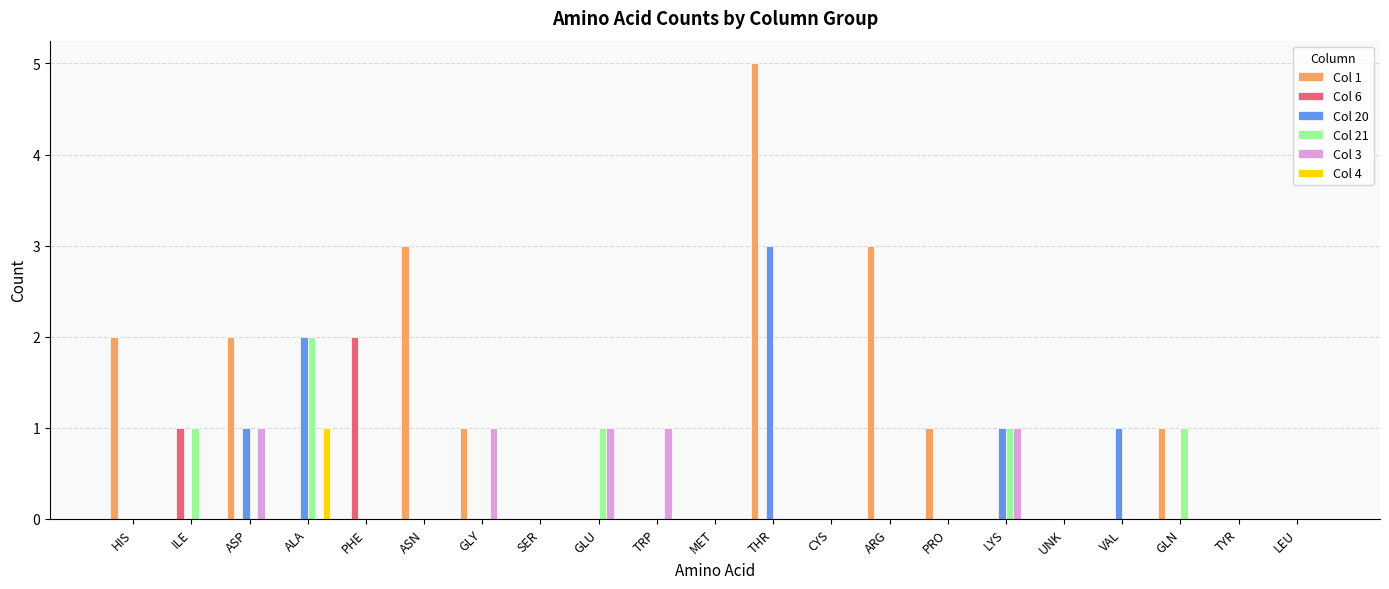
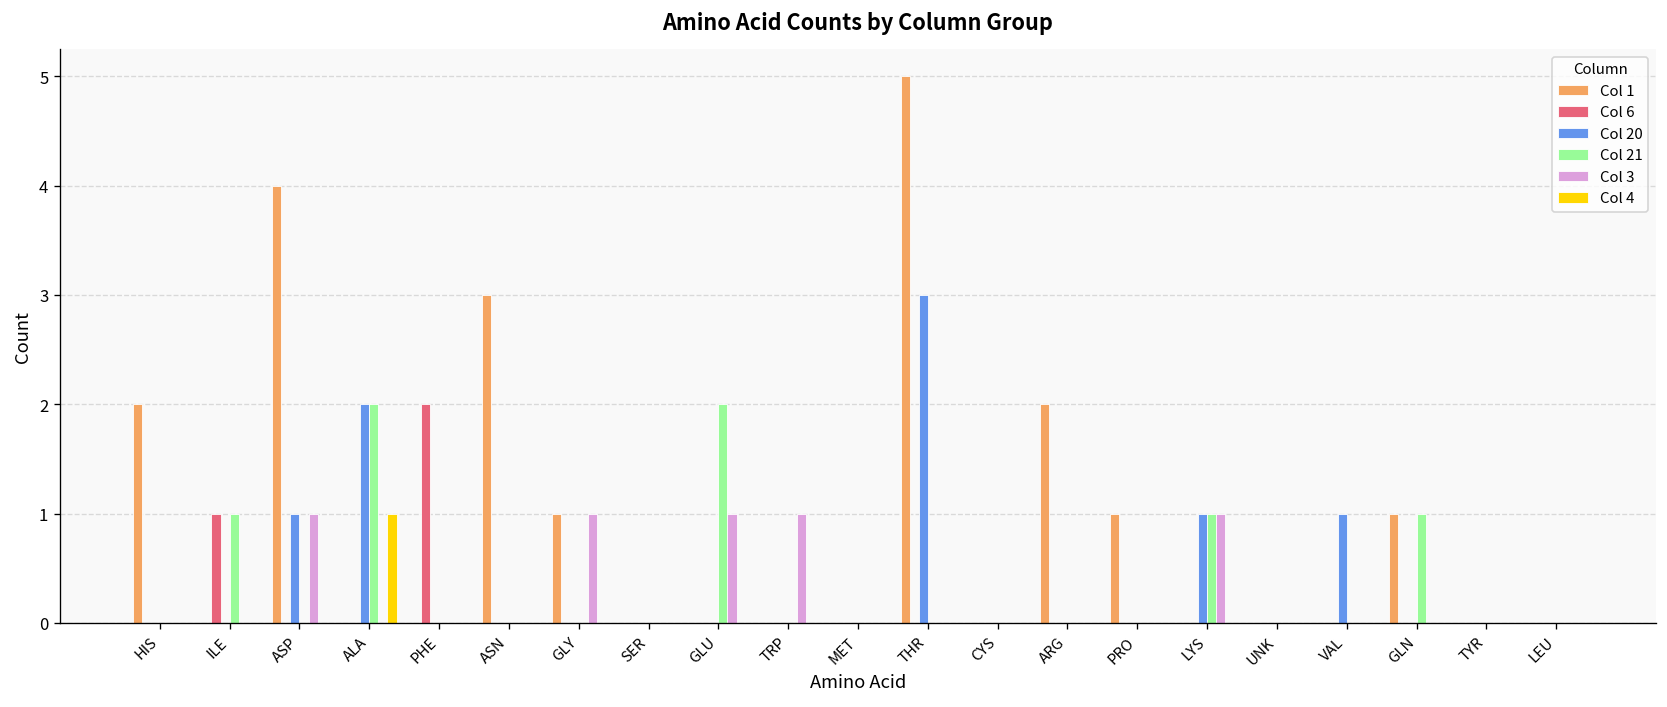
  {
    "Col 1": {
      "HIS": 2,
      "ILE": 0,
-     "ASP": 2,
+     "ASP": 4,
      "ALA": 0,
      "PHE": 0,
      "ASN": 3,
      "GLY": 1,
      "SER": 0,
      "GLU": 0,
      "TRP": 0,
      "MET": 0,
      "THR": 5,
      "CYS": 0,
-     "ARG": 3,
+     "ARG": 2,
      "PRO": 1,
      "LYS": 0,
      "UNK": 0,
      "VAL": 0,
      "GLN": 1,
      "TYR": 0,
      "LEU": 0
    },
    "Col 6": {
      "HIS": 0,
      "ILE": 1,
      "ASP": 0,
      "ALA": 0,
      "PHE": 2,
      "ASN": 0,
      "GLY": 0,
      "SER": 0,
      "GLU": 0,
      "TRP": 0,
      "MET": 0,
      "THR": 0,
      "CYS": 0,
      "ARG": 0,
      "PRO": 0,
      "LYS": 0,
      "UNK": 0,
      "VAL": 0,
      "GLN": 0,
      "TYR": 0,
      "LEU": 0
    },
    "Col 20": {
      "HIS": 0,
      "ILE": 0,
      "ASP": 1,
      "ALA": 2,
      "PHE": 0,
      "ASN": 0,
      "GLY": 0,
      "SER": 0,
      "GLU": 0,
      "TRP": 0,
      "MET": 0,
      "THR": 3,
      "CYS": 0,
      "ARG": 0,
      "PRO": 0,
      "LYS": 1,
      "UNK": 0,
      "VAL": 1,
      "GLN": 0,
      "TYR": 0,
      "LEU": 0
    },
    "Col 21": {
      "HIS": 0,
      "ILE": 1,
      "ASP": 0,
      "ALA": 2,
      "PHE": 0,
      "ASN": 0,
      "GLY": 0,
      "SER": 0,
-     "GLU": 1,
+     "GLU": 2,
      "TRP": 0,
      "MET": 0,
      "THR": 0,
      "CYS": 0,
      "ARG": 0,
      "PRO": 0,
      "LYS": 1,
      "UNK": 0,
      "VAL": 0,
      "GLN": 1,
      "TYR": 0,
      "LEU": 0
    },
    "Col 3": {
      "HIS": 0,
      "ILE": 0,
      "ASP": 1,
      "ALA": 0,
      "PHE": 0,
      "ASN": 0,
      "GLY": 1,
      "SER": 0,
      "GLU": 1,
      "TRP": 1,
      "MET": 0,
      "THR": 0,
      "CYS": 0,
      "ARG": 0,
      "PRO": 0,
      "LYS": 1,
      "UNK": 0,
      "VAL": 0,
      "GLN": 0,
      "TYR": 0,
      "LEU": 0
    },
    "Col 4": {
      "HIS": 0,
      "ILE": 0,
      "ASP": 0,
      "ALA": 1,
      "PHE": 0,
      "ASN": 0,
      "GLY": 0,
      "SER": 0,
      "GLU": 0,
      "TRP": 0,
      "MET": 0,
      "THR": 0,
      "CYS": 0,
      "ARG": 0,
      "PRO": 0,
      "LYS": 0,
      "UNK": 0,
      "VAL": 0,
      "GLN": 0,
      "TYR": 0,
      "LEU": 0
    }
  }
